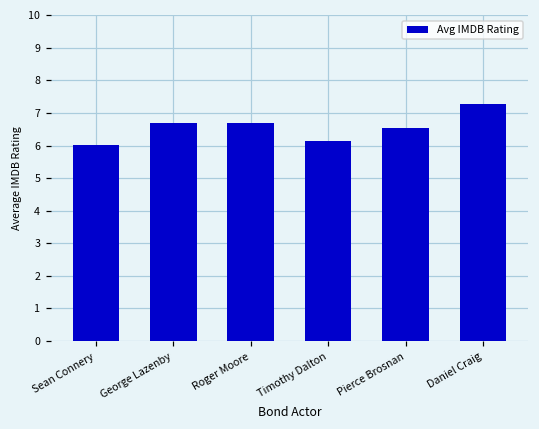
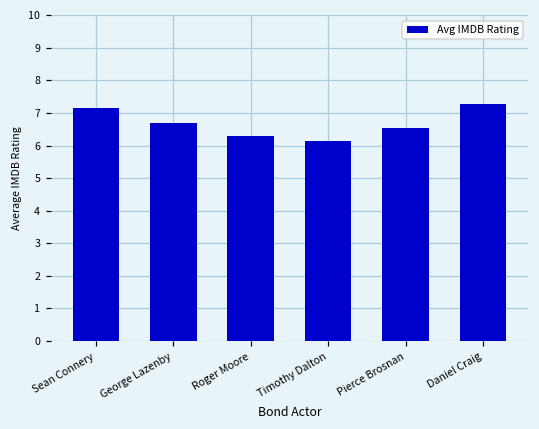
  {
-   "Sean Connery": 6.0,
+   "Sean Connery": 7.2,
    "George Lazenby": 6.7,
-   "Roger Moore": 6.7,
+   "Roger Moore": 6.3,
    "Timothy Dalton": 6.2,
    "Pierce Brosnan": 6.6,
    "Daniel Craig": 7.3
  }
